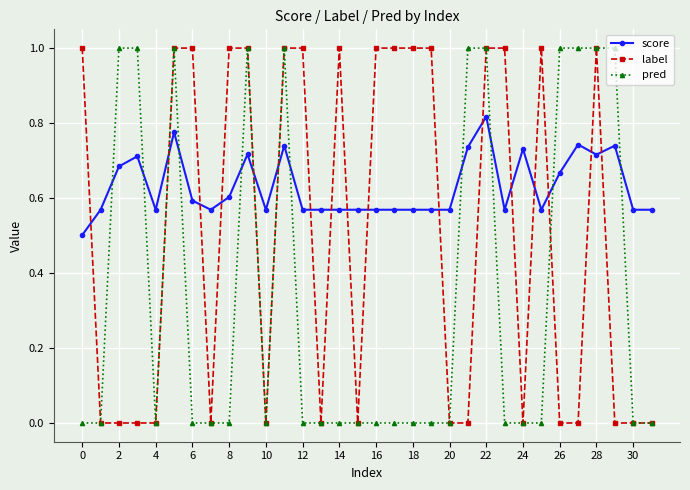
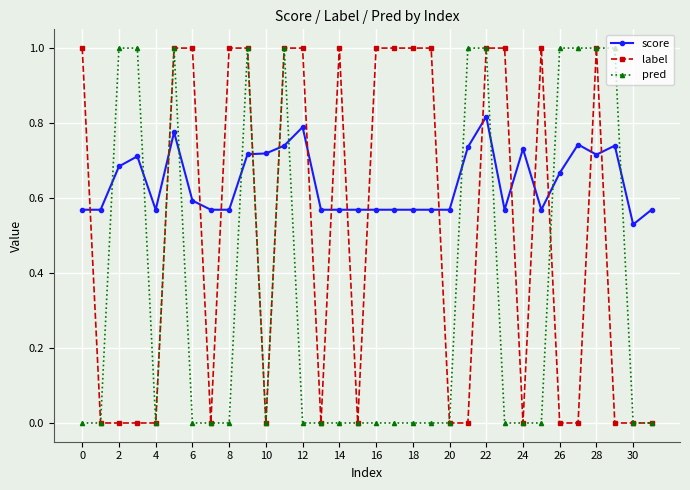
  {
    "score": {
-     "0": 0.50,
+     "0": 0.57,
      "2": 0.68,
      "4": 0.57,
      "6": 0.59,
-     "8": 0.60,
-     "10": 0.57,
-     "12": 0.57,
+     "8": 0.57,
+     "10": 0.72,
+     "12": 0.79,
      "14": 0.57,
      "16": 0.57,
      "18": 0.57,
      "20": 0.57,
      "22": 0.82,
      "24": 0.73,
      "26": 0.67,
      "28": 0.72,
-     "30": 0.57
+     "30": 0.53
    },
    "label": {
      "0": 1.00,
      "2": 0.00,
      "6": 1.00,
      "8": 1.00,
      "12": 1.00,
      "14": 1.00,
      "16": 1.00,
      "18": 1.00,
      "26": 0.00
    },
    "pred": {
      "0": 0.00,
      "2": 1.00,
      "6": 0.00,
      "8": 0.00,
      "12": 0.00,
      "14": 0.00,
      "16": 0.00,
      "18": 0.00,
      "26": 1.00
    }
  }
